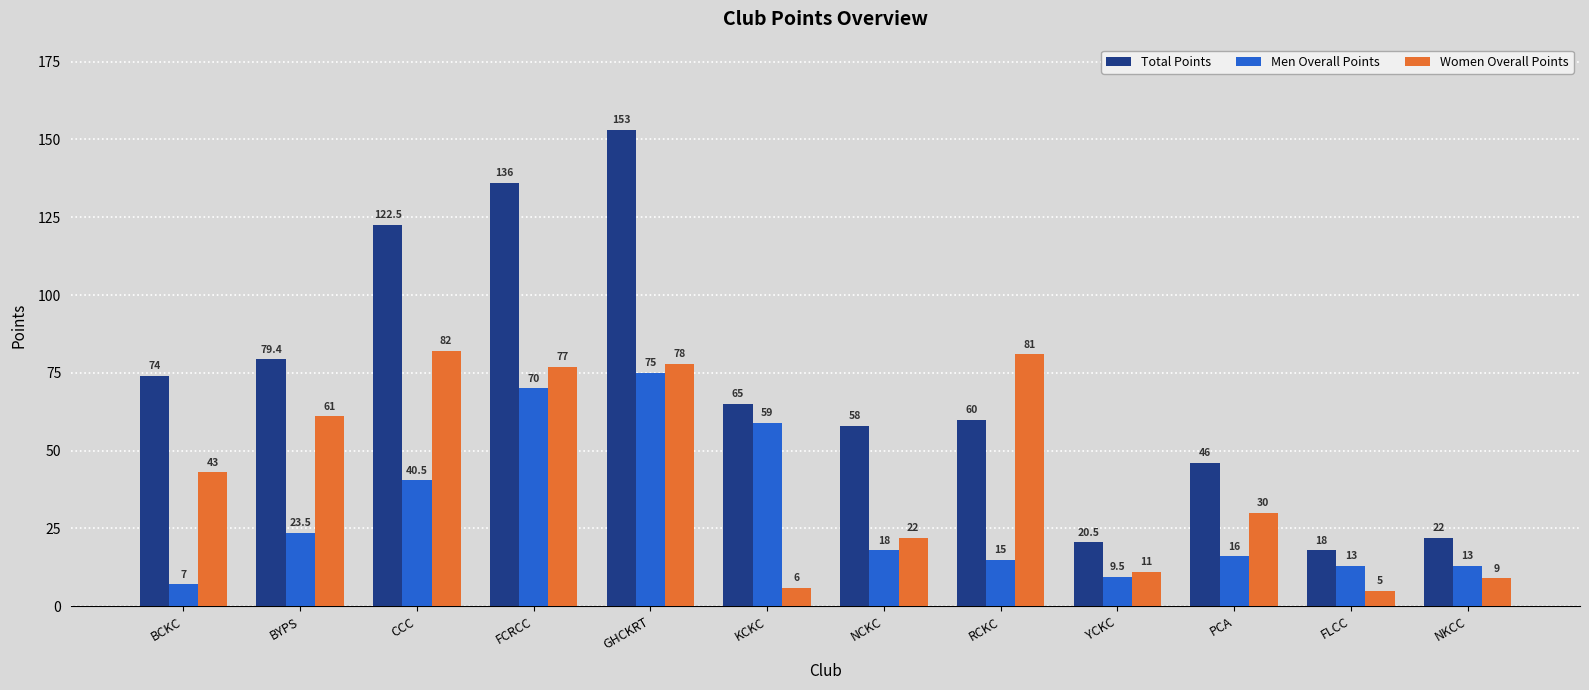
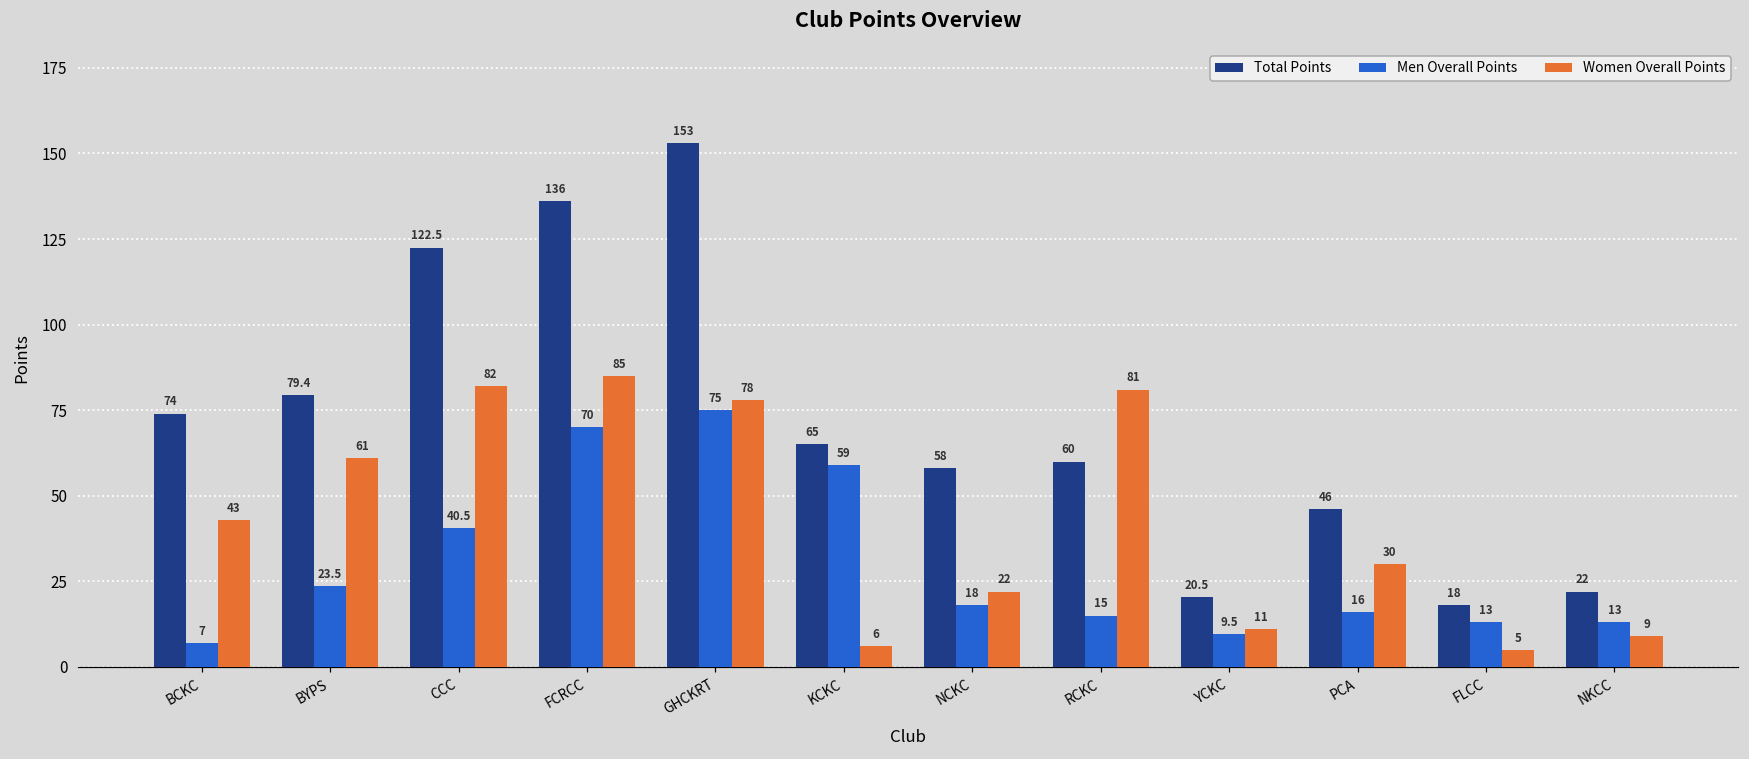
  {
    "Total Points": {
      "BCKC": 74,
      "BYPS": 79.4,
      "CCC": 122.5,
      "FCRCC": 136,
      "GHCKRT": 153,
      "KCKC": 65,
      "NCKC": 58,
      "RCKC": 60,
      "YCKC": 20.5,
      "PCA": 46,
      "FLCC": 18,
      "NKCC": 22
    },
    "Men Overall Points": {
      "BCKC": 7,
      "BYPS": 23.5,
      "CCC": 40.5,
      "FCRCC": 70,
      "GHCKRT": 75,
      "KCKC": 59,
      "NCKC": 18,
      "RCKC": 15,
      "YCKC": 9.5,
      "PCA": 16,
      "FLCC": 13,
      "NKCC": 13
    },
    "Women Overall Points": {
      "BCKC": 43,
      "BYPS": 61,
      "CCC": 82,
-     "FCRCC": 77,
+     "FCRCC": 85,
      "GHCKRT": 78,
      "KCKC": 6,
      "NCKC": 22,
      "RCKC": 81,
      "YCKC": 11,
      "PCA": 30,
      "FLCC": 5,
      "NKCC": 9
    }
  }
